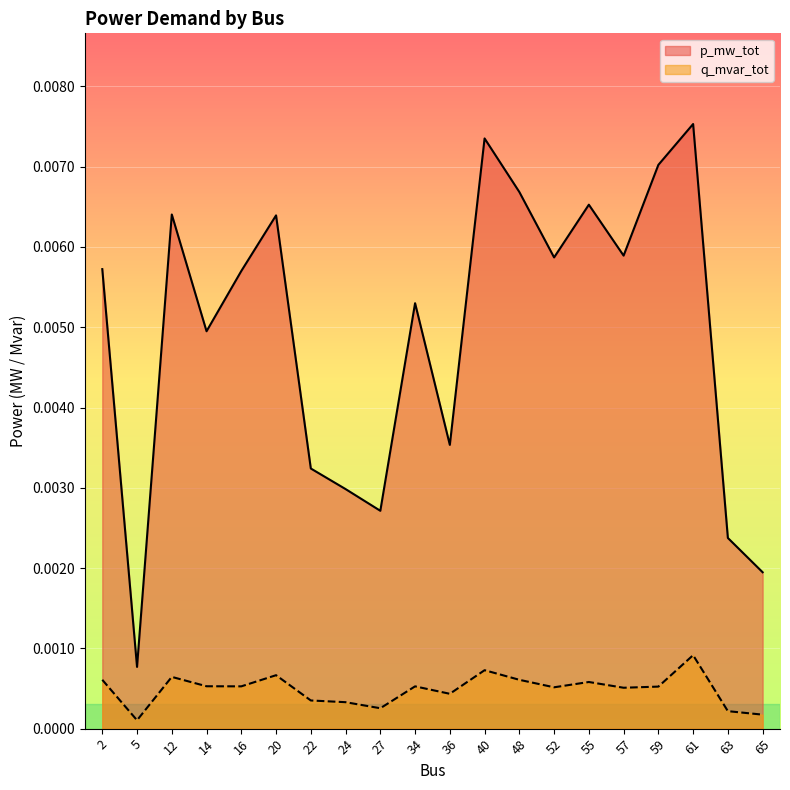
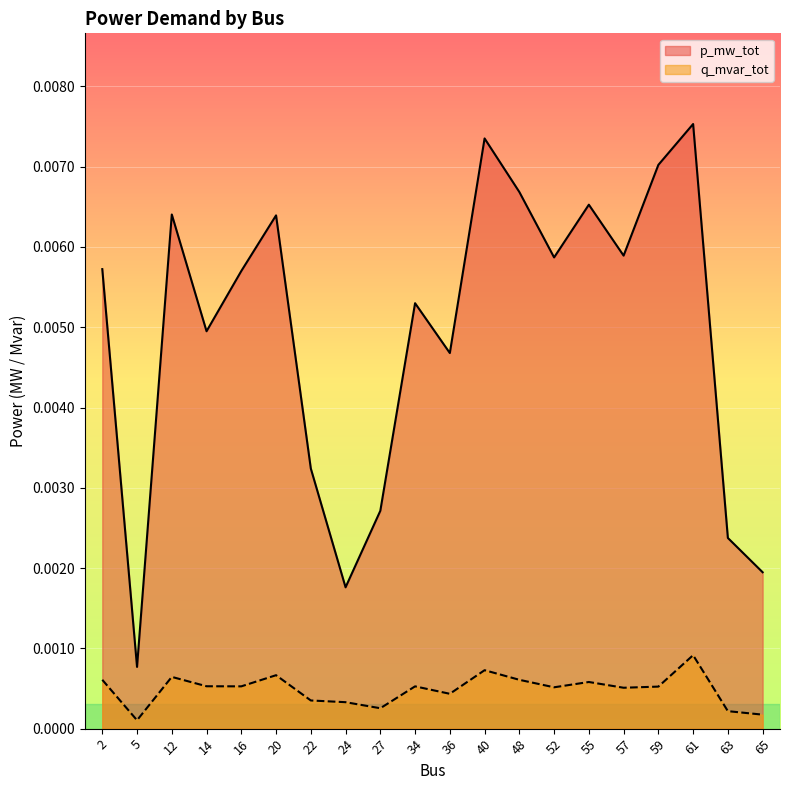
  {
    "p_mw_tot": {
      "2": 0.0057,
      "5": 0.0008,
      "12": 0.0064,
      "14": 0.0050,
      "16": 0.0057,
      "20": 0.0064,
      "22": 0.0032,
-     "24": 0.0030,
+     "24": 0.0018,
      "27": 0.0027,
      "34": 0.0053,
-     "36": 0.0035,
+     "36": 0.0047,
      "40": 0.0074,
      "48": 0.0067,
      "52": 0.0059,
      "55": 0.0065,
      "57": 0.0059,
      "59": 0.0070,
      "61": 0.0075,
      "63": 0.0024,
      "65": 0.0019
    },
    "q_mvar_tot": {
      "2": 0.0006,
      "5": 0.0001,
      "12": 0.0006,
      "14": 0.0005,
      "16": 0.0005,
      "20": 0.0007,
      "22": 0.0004,
      "24": 0.0003,
      "27": 0.0003,
      "34": 0.0005,
      "36": 0.0004,
      "40": 0.0007,
      "48": 0.0006,
      "52": 0.0005,
      "55": 0.0006,
      "57": 0.0005,
      "59": 0.0005,
      "61": 0.0009,
      "63": 0.0002,
      "65": 0.0002
    }
  }
